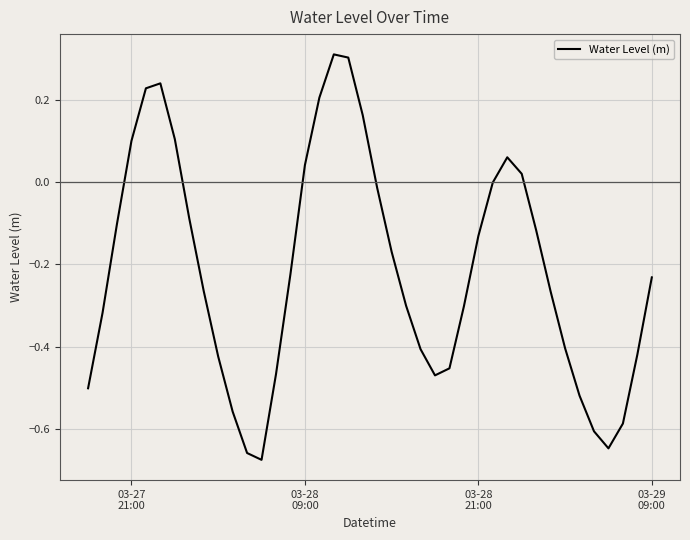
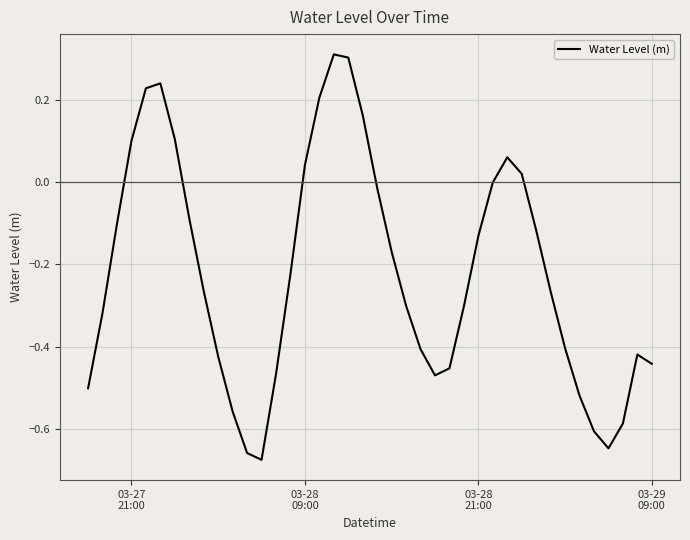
  {
    "03-27 21:00": 0.10,
    "03-28 09:00": 0.04,
    "03-28 21:00": -0.13,
-   "03-29 09:00": -0.23
+   "03-29 09:00": -0.44
  }
